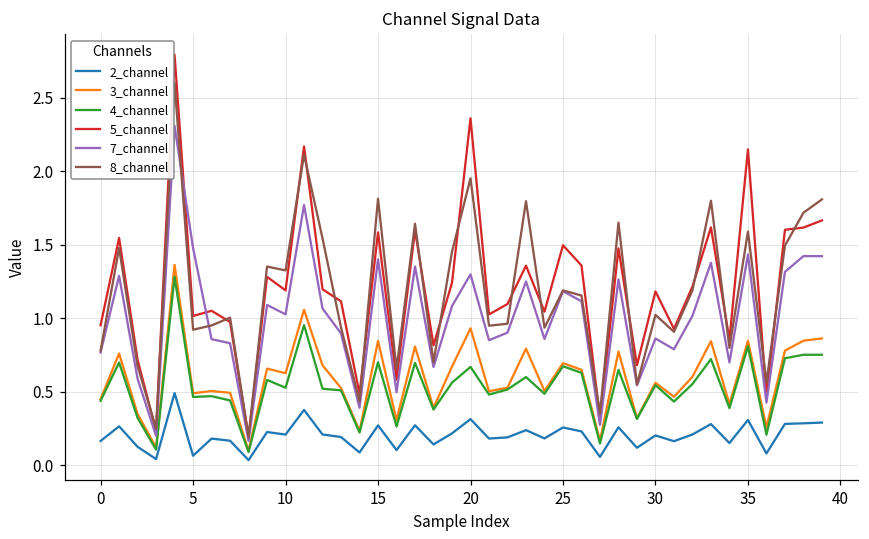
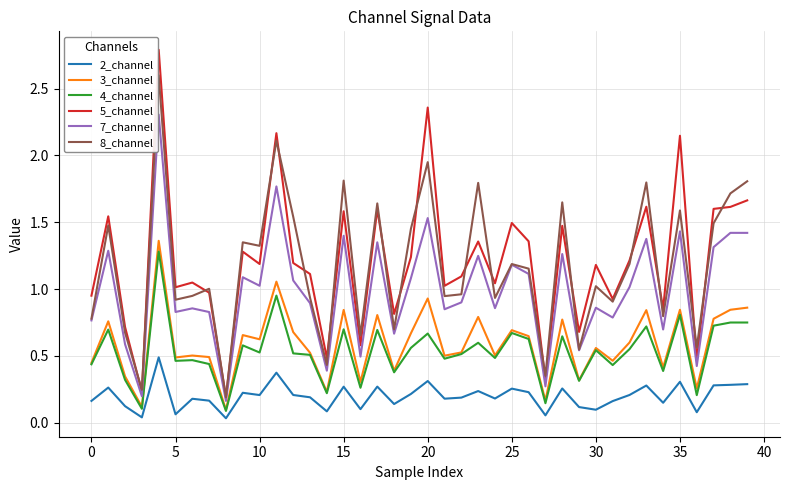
  {
    "2_channel": {
      "0": 0.16,
      "5": 0.06,
      "10": 0.21,
      "15": 0.27,
      "20": 0.31,
      "25": 0.26,
-     "30": 0.20,
+     "30": 0.10,
      "35": 0.31
    },
    "3_channel": {
      "5": 0.49,
      "10": 0.62,
      "15": 0.84,
      "20": 0.93,
      "25": 0.69,
      "35": 0.85
    },
    "4_channel": {
      "5": 0.46,
      "10": 0.53,
      "15": 0.70,
      "20": 0.67,
      "25": 0.67,
      "35": 0.81
    },
    "5_channel": {
      "0": 0.95,
      "5": 1.01,
      "10": 1.19,
      "15": 1.58,
      "20": 2.36,
      "25": 1.49,
      "30": 1.18,
      "35": 2.15
    },
    "7_channel": {
-     "5": 1.48,
+     "5": 0.83,
      "10": 1.03,
      "15": 1.40,
-     "20": 1.30,
+     "20": 1.53,
      "30": 0.86,
      "35": 1.43
    },
    "8_channel": {
      "5": 0.92,
      "10": 1.32,
      "15": 1.81,
      "20": 1.95,
      "30": 1.02,
      "35": 1.59
    }
  }
